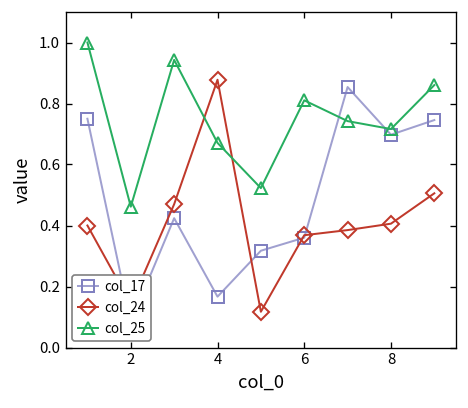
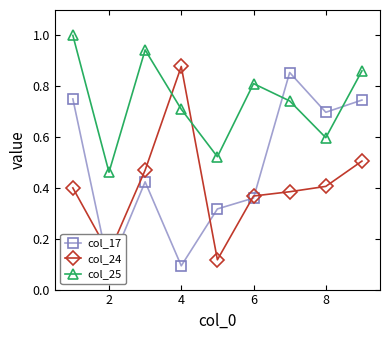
  {
    "col_17": {
-     "4": 0.17,
+     "4": 0.09,
      "8": 0.70
    },
    "col_24": {
      "4": 0.88,
      "8": 0.41
    },
    "col_25": {
      "2": 0.46,
-     "4": 0.67,
+     "4": 0.71,
      "6": 0.81,
-     "8": 0.72
+     "8": 0.60
    }
  }
